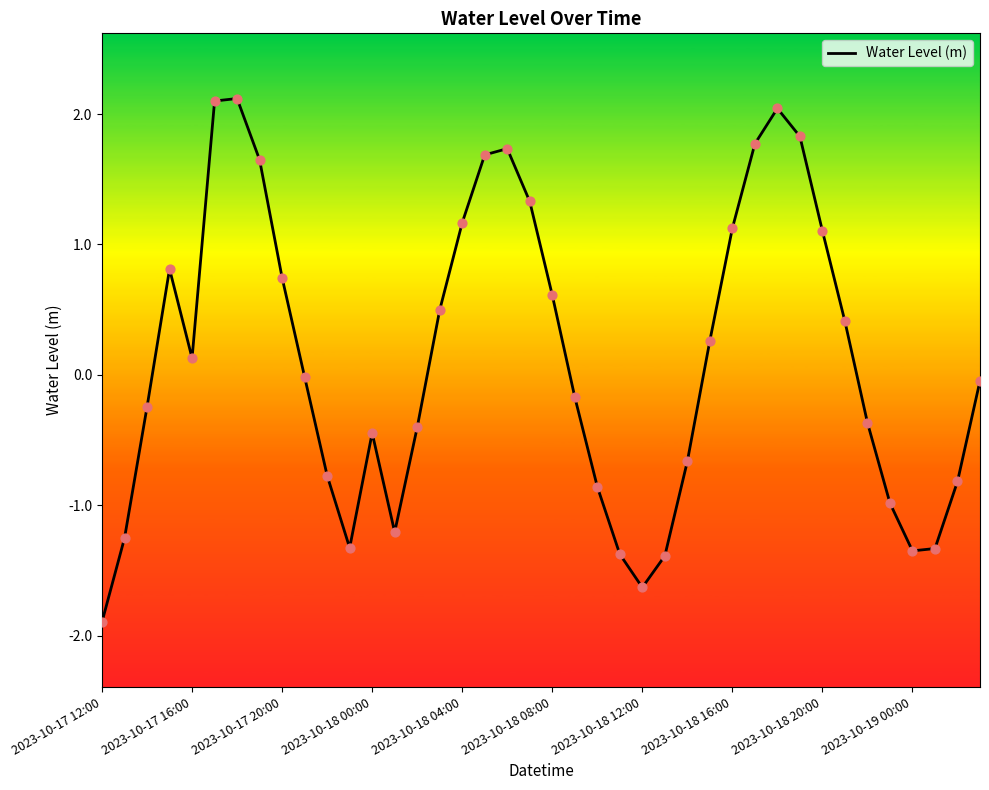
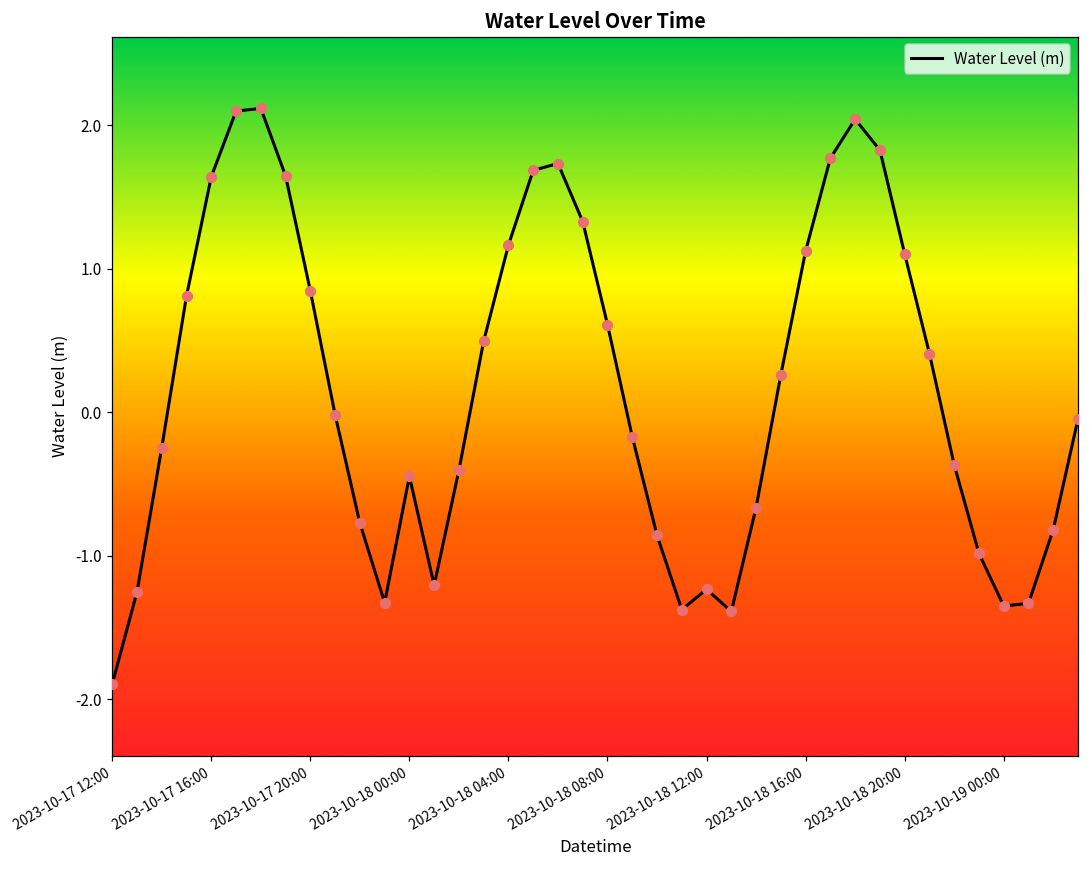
  {
    "2023-10-17 12:00": -1.89,
-   "2023-10-17 16:00": 0.13,
-   "2023-10-17 20:00": 0.74,
+   "2023-10-17 16:00": 1.64,
+   "2023-10-17 20:00": 0.85,
    "2023-10-18 00:00": -0.45,
    "2023-10-18 04:00": 1.17,
    "2023-10-18 08:00": 0.61,
-   "2023-10-18 12:00": -1.63,
+   "2023-10-18 12:00": -1.23,
    "2023-10-18 16:00": 1.12,
    "2023-10-18 20:00": 1.10,
    "2023-10-19 00:00": -1.35
  }
